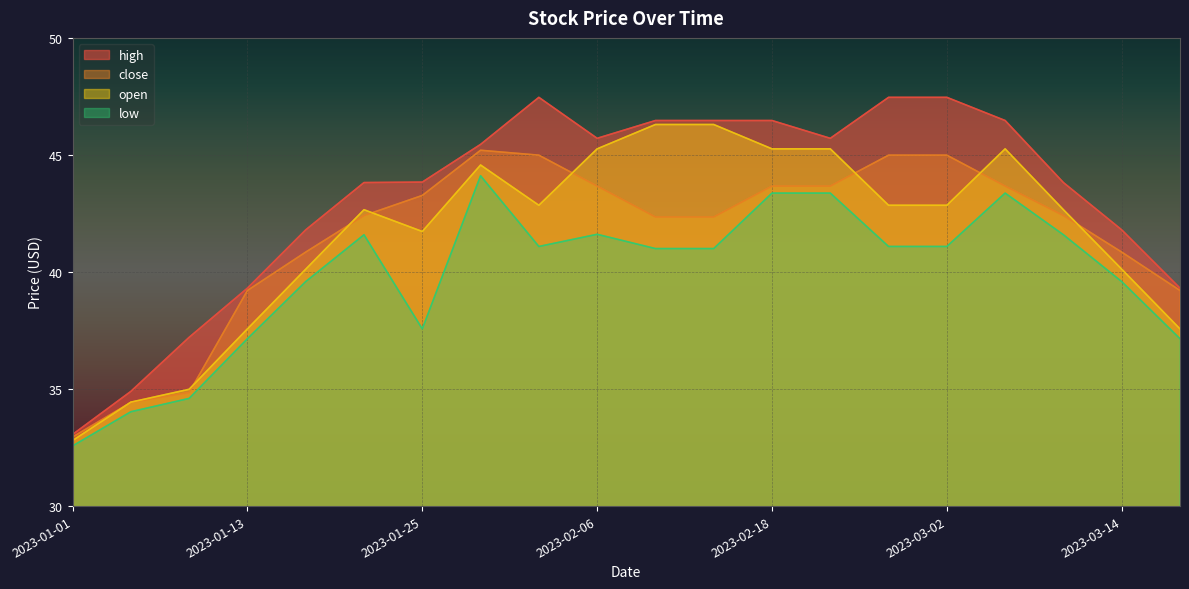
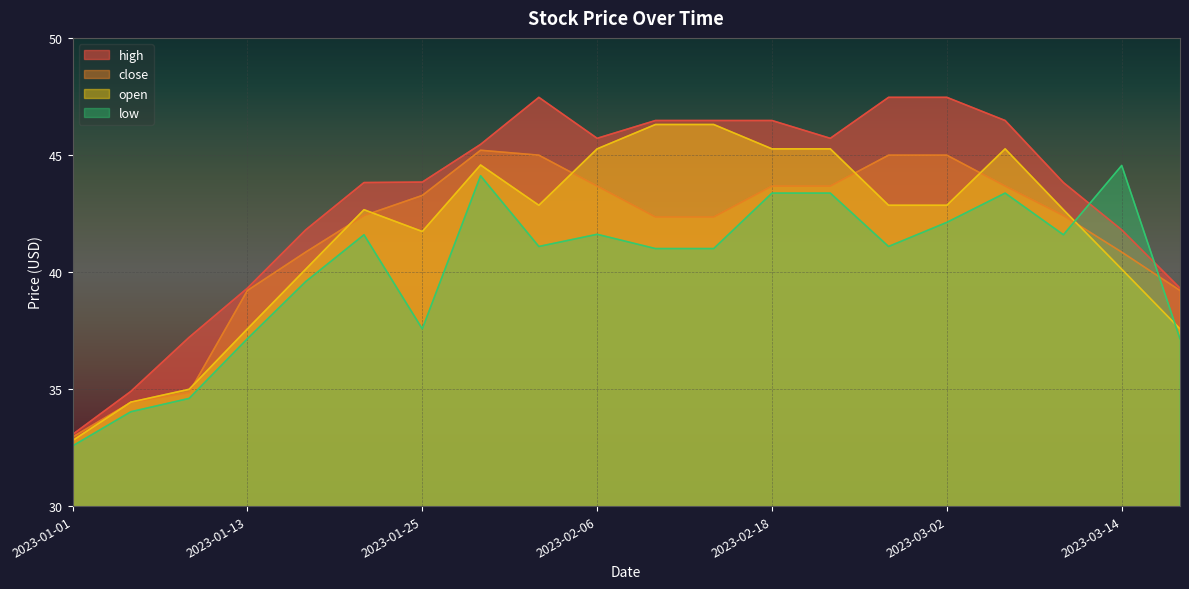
  {
    "low": {
      "2023-01-01": 32.6,
      "2023-01-13": 37.2,
      "2023-01-25": 37.6,
      "2023-02-06": 41.6,
      "2023-02-18": 43.4,
-     "2023-03-02": 41.1,
-     "2023-03-14": 39.6
+     "2023-03-02": 42.1,
+     "2023-03-14": 44.6
    }
  }
